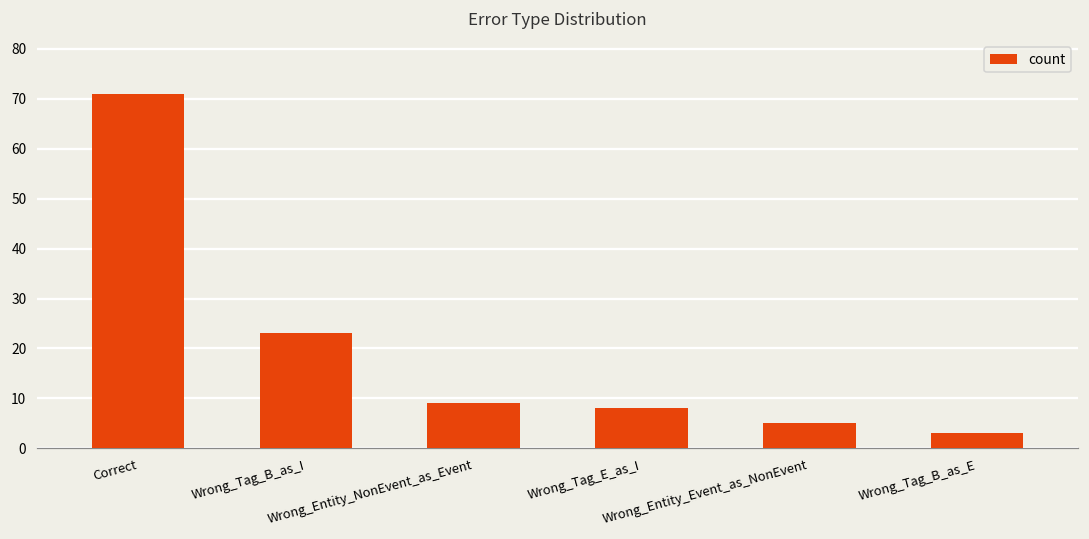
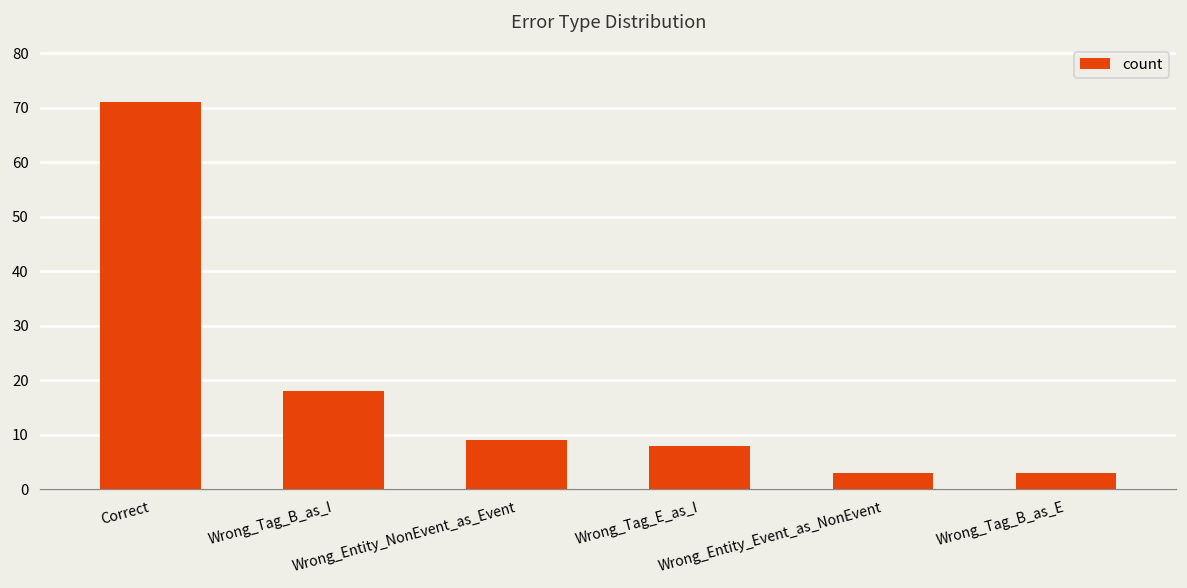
  {
    "Correct": 71,
-   "Wrong_Tag_B_as_I": 23,
+   "Wrong_Tag_B_as_I": 18,
    "Wrong_Entity_NonEvent_as_Event": 9,
    "Wrong_Tag_E_as_I": 8,
-   "Wrong_Entity_Event_as_NonEvent": 5,
+   "Wrong_Entity_Event_as_NonEvent": 3,
    "Wrong_Tag_B_as_E": 3
  }
